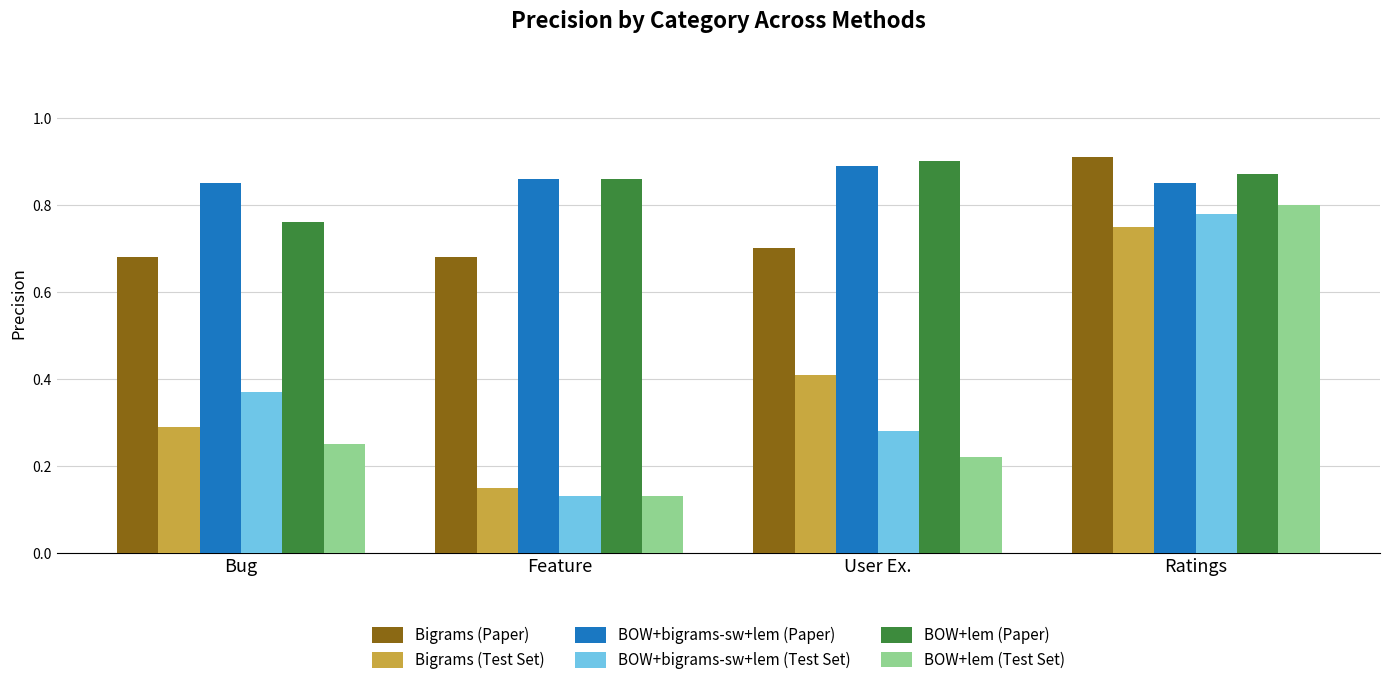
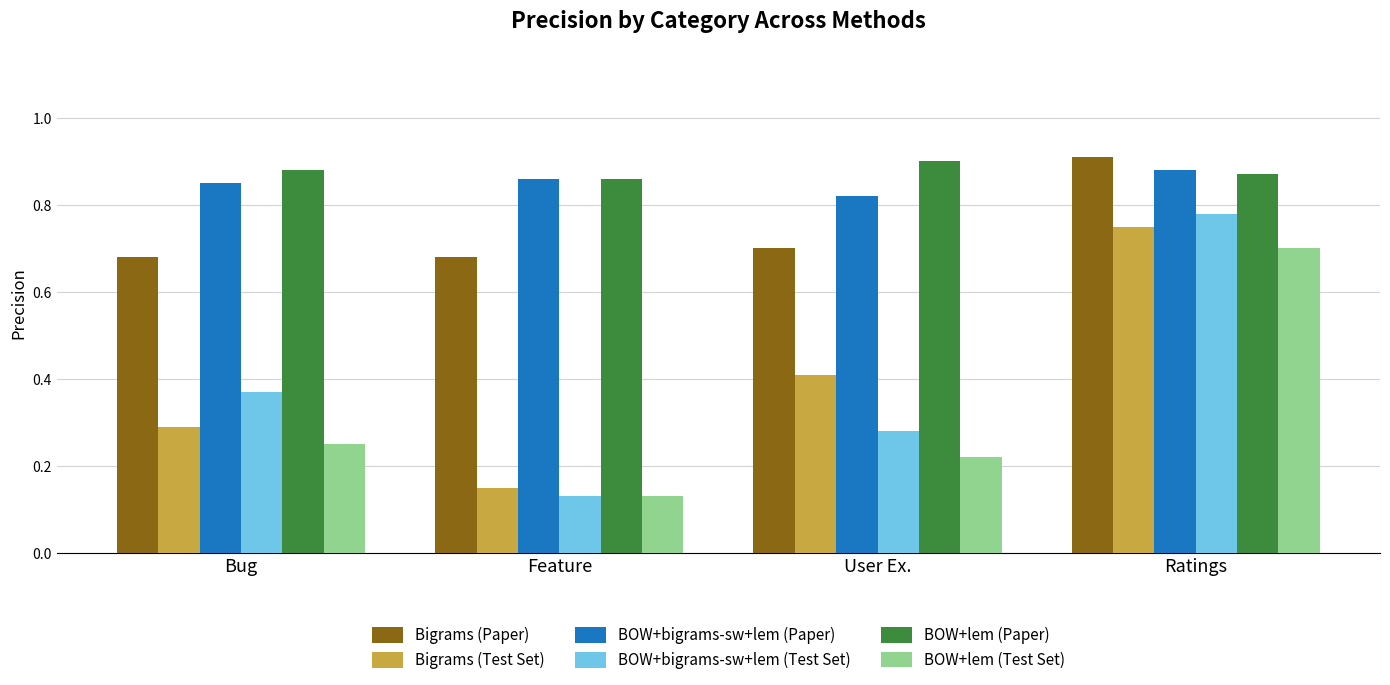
  {
    "Bigrams (Paper)": {
      "Bug": 0.68,
      "Feature": 0.68,
      "User Ex.": 0.70,
      "Ratings": 0.91
    },
    "Bigrams (Test Set)": {
      "Bug": 0.29,
      "Feature": 0.15,
      "User Ex.": 0.41,
      "Ratings": 0.75
    },
    "BOW+bigrams-sw+lem (Paper)": {
      "Bug": 0.85,
      "Feature": 0.86,
-     "User Ex.": 0.89,
-     "Ratings": 0.85
+     "User Ex.": 0.82,
+     "Ratings": 0.88
    },
    "BOW+bigrams-sw+lem (Test Set)": {
      "Bug": 0.37,
      "Feature": 0.13,
      "User Ex.": 0.28,
      "Ratings": 0.78
    },
    "BOW+lem (Paper)": {
-     "Bug": 0.76,
+     "Bug": 0.88,
      "Feature": 0.86,
      "User Ex.": 0.90,
      "Ratings": 0.87
    },
    "BOW+lem (Test Set)": {
      "Bug": 0.25,
      "Feature": 0.13,
      "User Ex.": 0.22,
-     "Ratings": 0.8
+     "Ratings": 0.7
    }
  }
